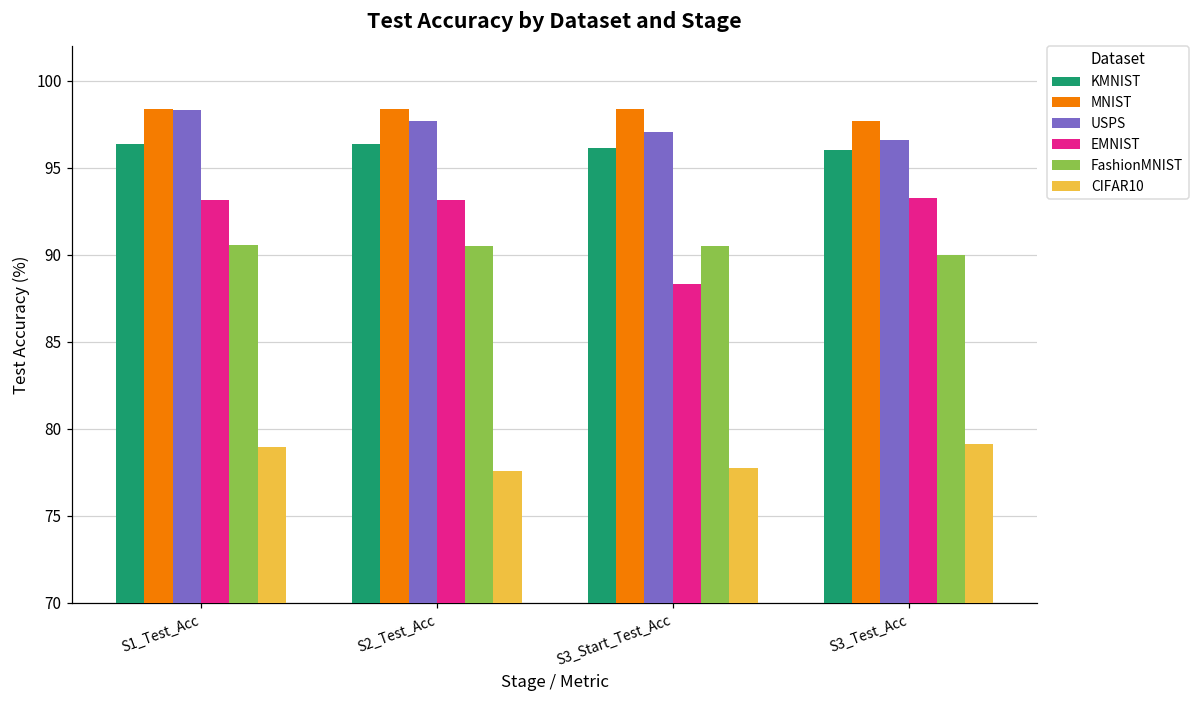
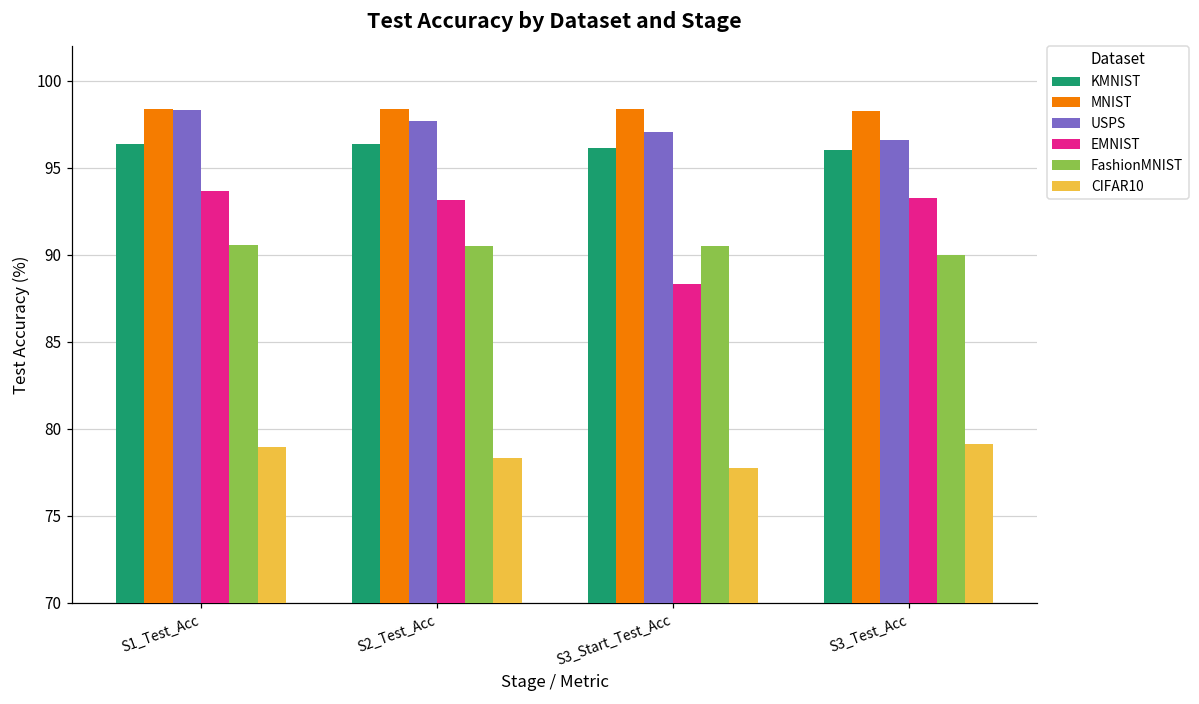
  {
    "KMNIST": {
      "S1_Test_Acc": 96.4,
      "S2_Test_Acc": 96.3,
      "S3_Start_Test_Acc": 96.1,
      "S3_Test_Acc": 96.0
    },
    "MNIST": {
      "S1_Test_Acc": 98.4,
      "S2_Test_Acc": 98.4,
      "S3_Start_Test_Acc": 98.4,
-     "S3_Test_Acc": 97.7
+     "S3_Test_Acc": 98.3
    },
    "USPS": {
      "S1_Test_Acc": 98.3,
      "S2_Test_Acc": 97.7,
      "S3_Start_Test_Acc": 97.1,
      "S3_Test_Acc": 96.6
    },
    "EMNIST": {
-     "S1_Test_Acc": 93.1,
+     "S1_Test_Acc": 93.6,
      "S2_Test_Acc": 93.1,
      "S3_Start_Test_Acc": 88.3,
      "S3_Test_Acc": 93.2
    },
    "FashionMNIST": {
      "S1_Test_Acc": 90.5,
      "S2_Test_Acc": 90.5,
      "S3_Start_Test_Acc": 90.5,
      "S3_Test_Acc": 90.0
    },
    "CIFAR10": {
      "S1_Test_Acc": 79.0,
-     "S2_Test_Acc": 77.6,
+     "S2_Test_Acc": 78.4,
      "S3_Start_Test_Acc": 77.8,
      "S3_Test_Acc": 79.1
    }
  }
